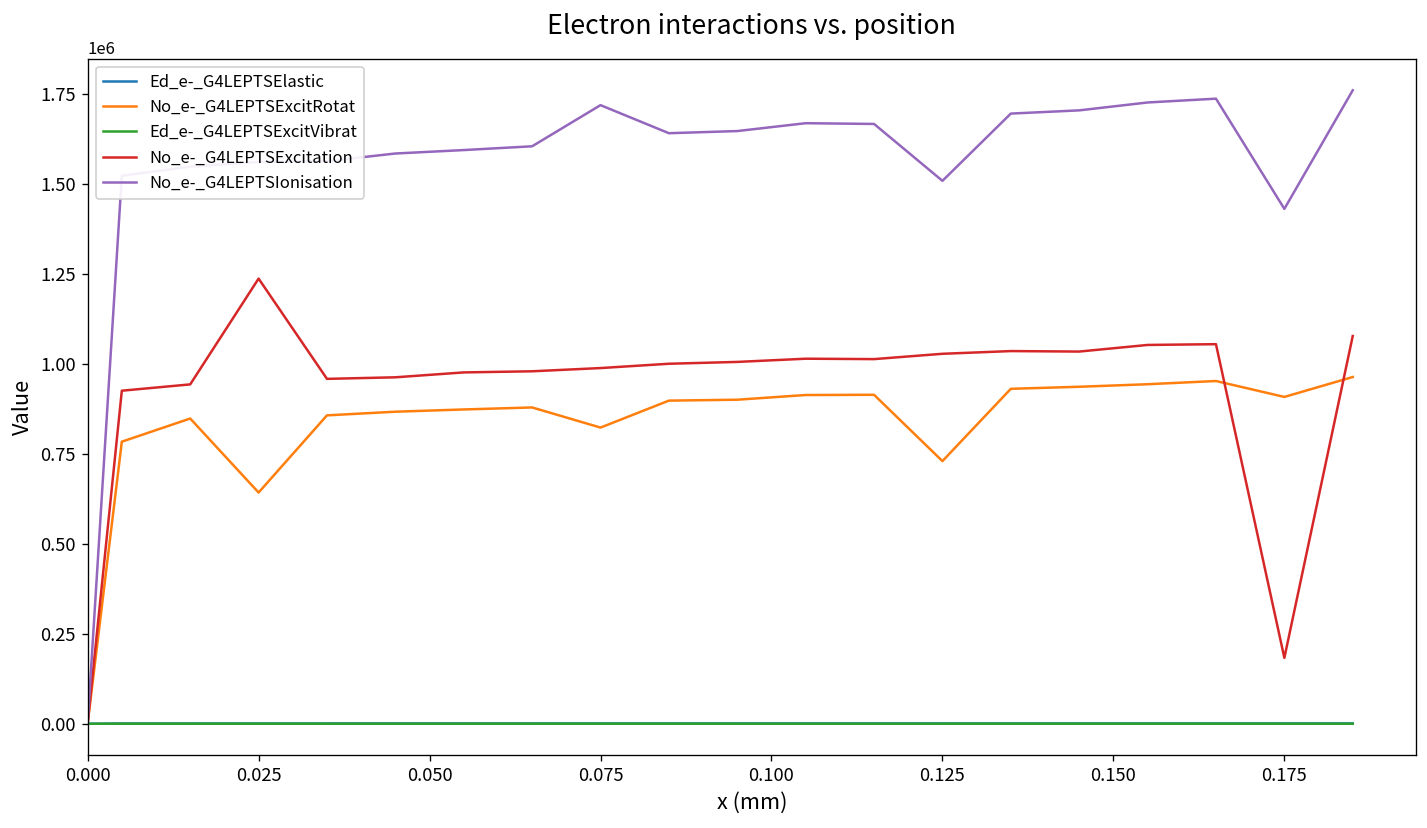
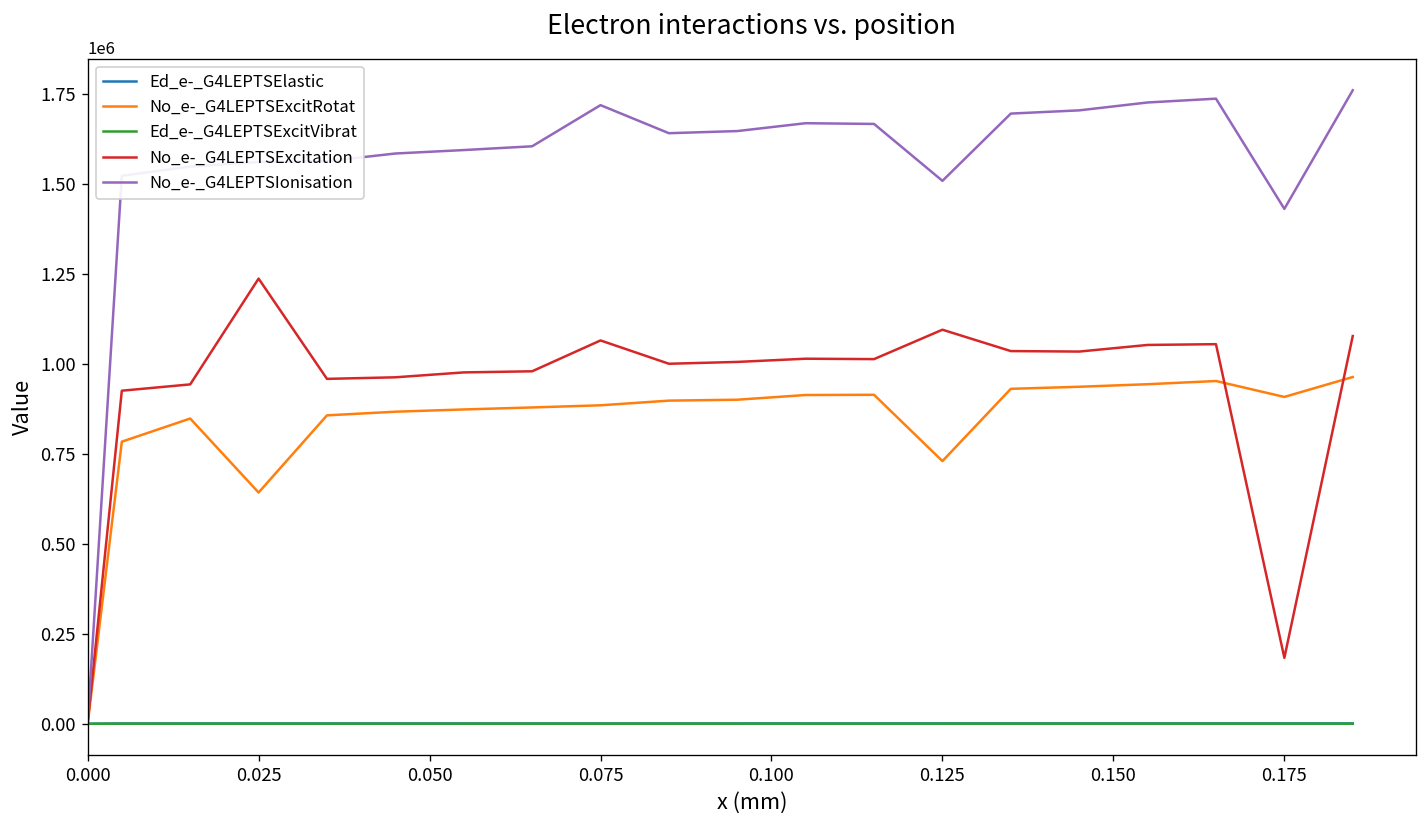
  {
    "Ed_e-_G4LEPTSExcitVibrat": {
      "0.025": 0,
      "0.075": 0,
      "0.125": 0,
      "0.175": 0
    },
    "No_e-_G4LEPTSExcitRotat": {
      "0.025": 640000,
-     "0.075": 820000,
+     "0.075": 880000,
      "0.125": 730000,
      "0.175": 910000
    },
    "No_e-_G4LEPTSExcitation": {
      "0.025": 1240000,
-     "0.075": 990000,
-     "0.125": 1030000,
+     "0.075": 1060000,
+     "0.125": 1090000,
      "0.175": 180000
    },
    "No_e-_G4LEPTSIonisation": {
      "0.075": 1720000,
      "0.125": 1510000,
      "0.175": 1430000
    }
  }
